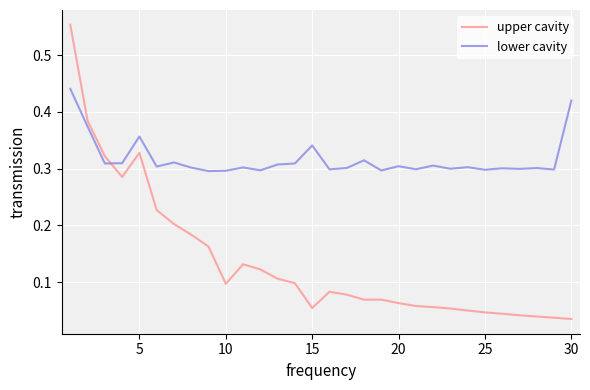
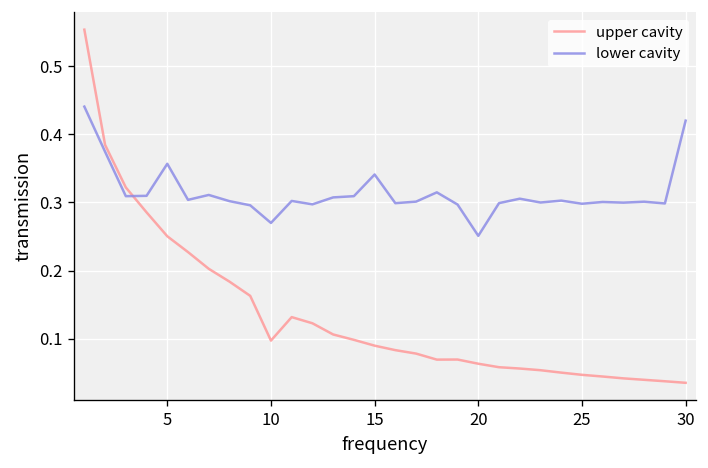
  {
    "upper cavity": {
-     "5": 0.33,
+     "5": 0.25,
      "10": 0.10,
-     "15": 0.05,
+     "15": 0.09,
      "20": 0.06,
      "25": 0.05,
      "30": 0.04
    },
    "lower cavity": {
      "5": 0.36,
-     "10": 0.30,
+     "10": 0.27,
      "15": 0.34,
-     "20": 0.30,
+     "20": 0.25,
      "25": 0.30,
      "30": 0.42
    }
  }
